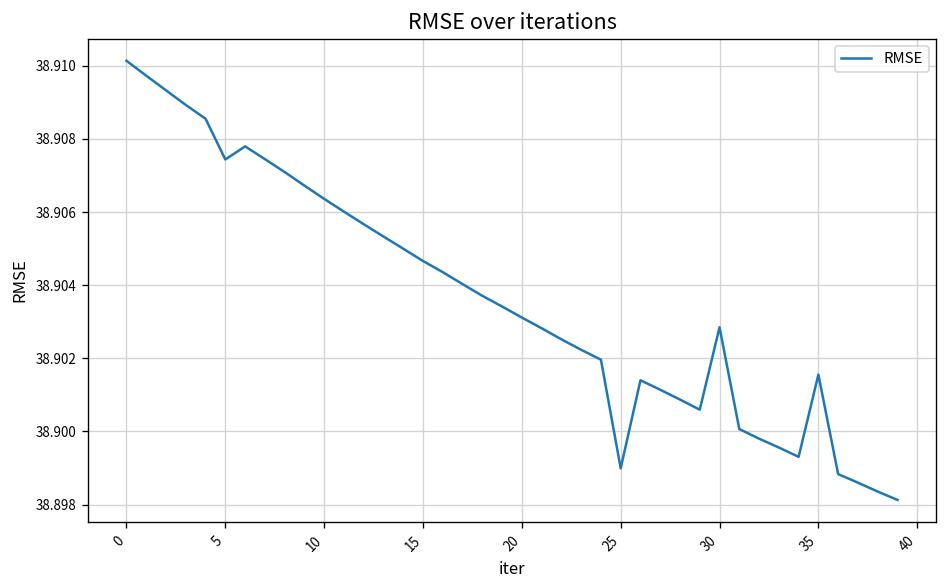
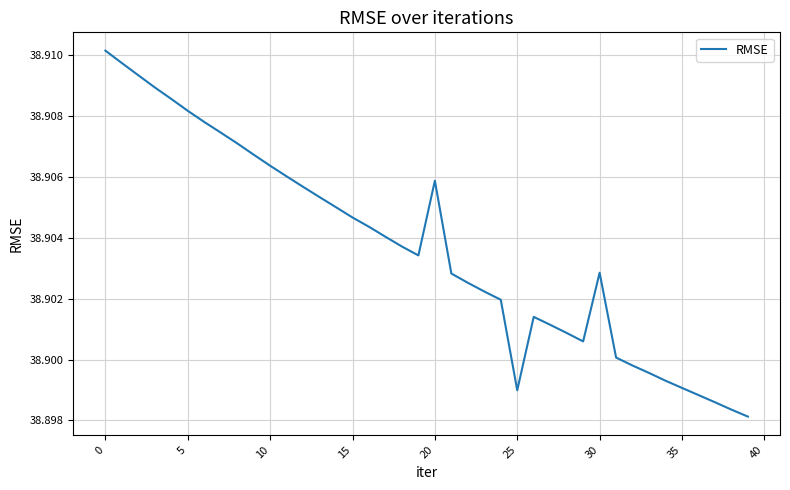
  {
    "0": 38.9101,
-   "5": 38.9074,
+   "5": 38.9082,
    "10": 38.9064,
    "15": 38.9047,
-   "20": 38.9031,
+   "20": 38.9059,
    "25": 38.8990,
    "30": 38.9028,
-   "35": 38.9016
+   "35": 38.8991
  }
